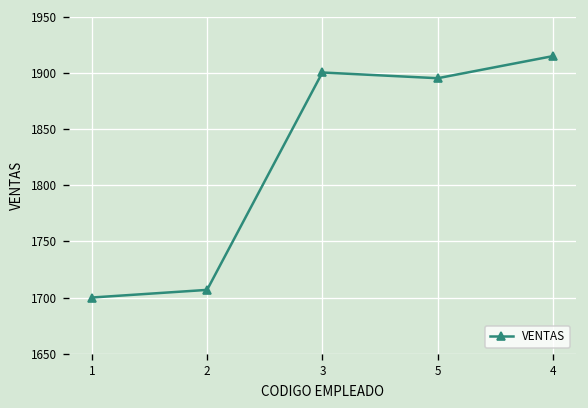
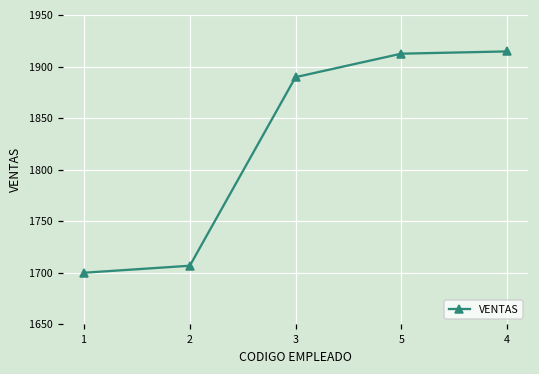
  {
    "1": 1700,
    "2": 1710,
-   "3": 1900,
-   "5": 1900,
+   "3": 1890,
+   "5": 1910,
    "4": 1920
  }
